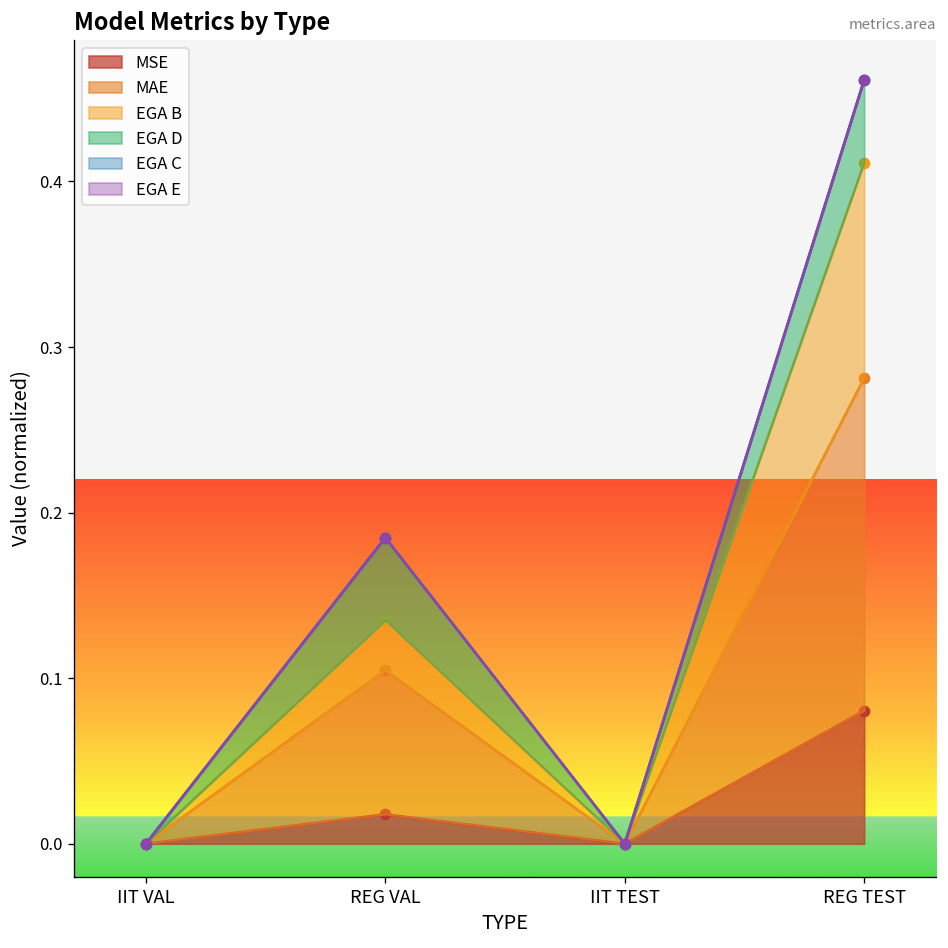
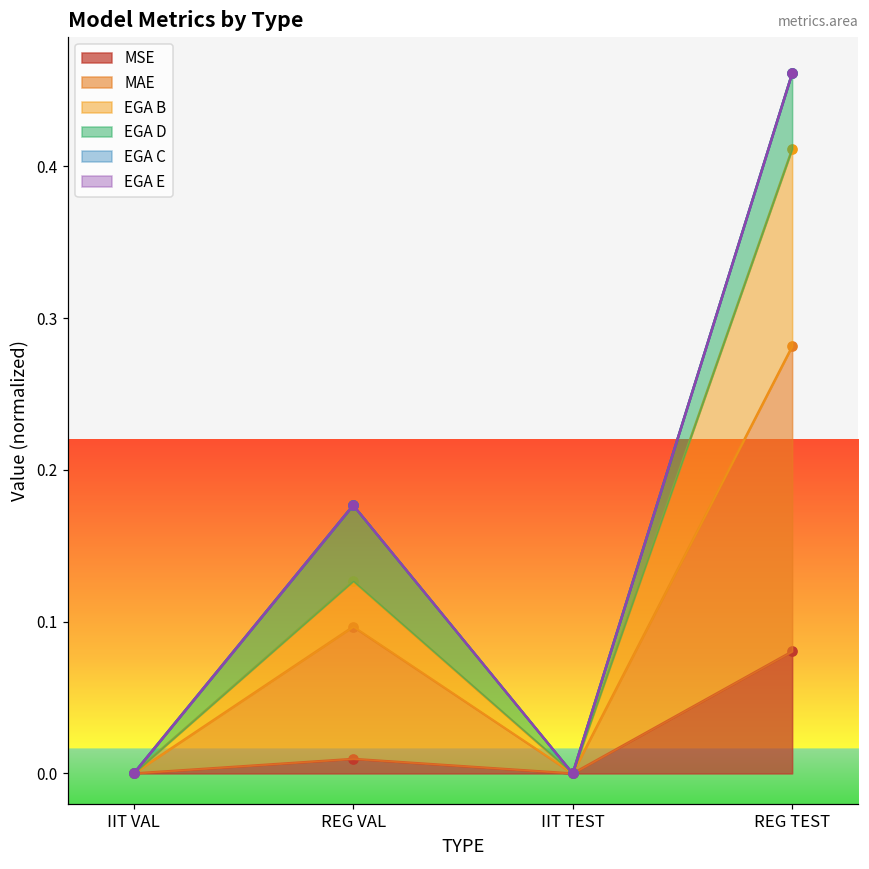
  {
    "MSE": {
-     "REG VAL": 0.018,
+     "REG VAL": 0.010,
      "REG TEST": 0.080
    }
  }
